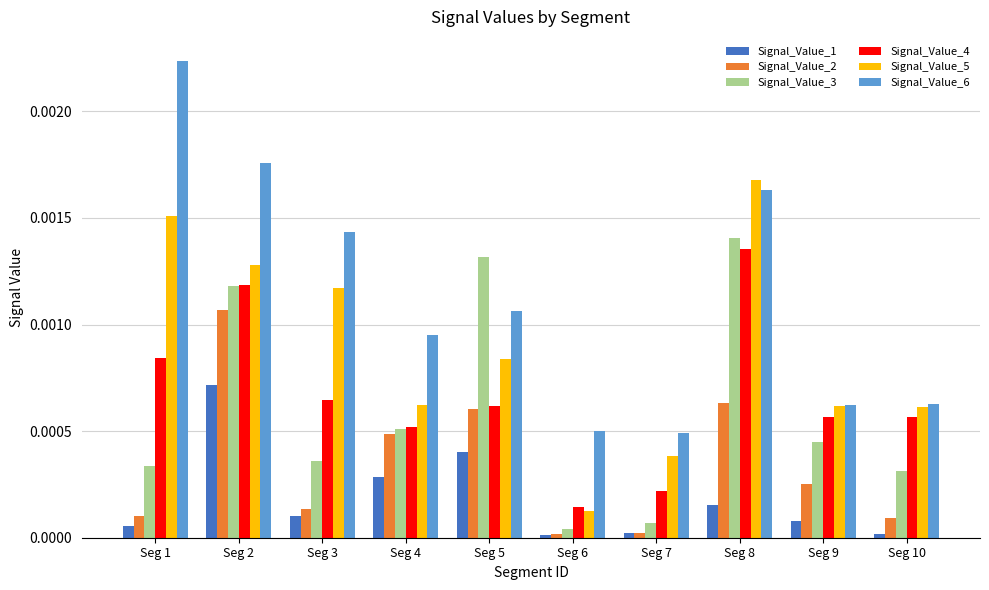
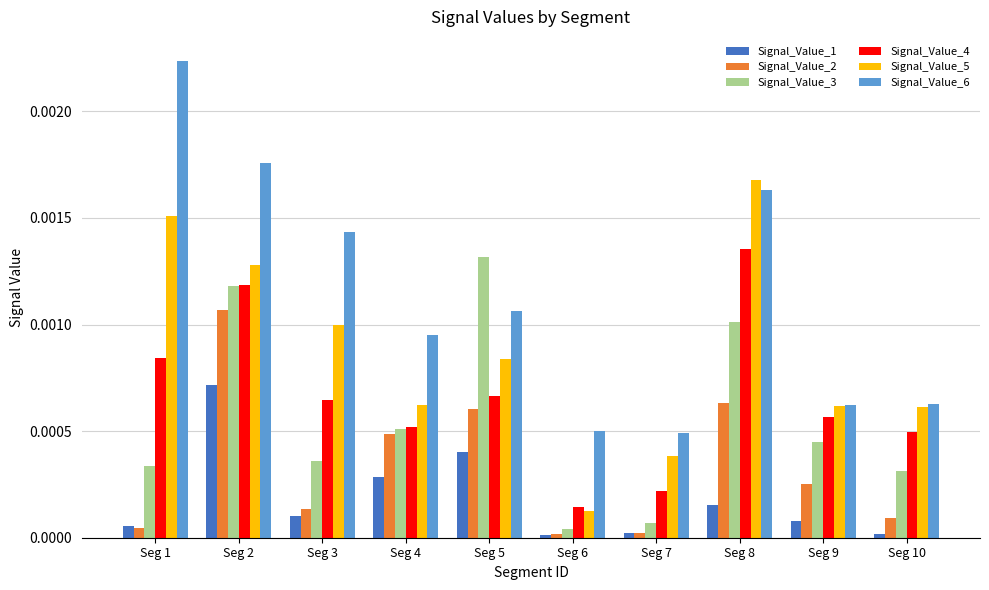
  {
    "Signal_Value_2": {
-     "Seg 1": 0.00010,
+     "Seg 1": 0.00005,
      "Seg 2": 0.00107,
      "Seg 3": 0.00014,
      "Seg 4": 0.00049,
      "Seg 5": 0.00061,
      "Seg 6": 0.00002,
      "Seg 7": 0.00002,
      "Seg 8": 0.00063,
      "Seg 9": 0.00025,
      "Seg 10": 0.00009
    },
    "Signal_Value_3": {
      "Seg 1": 0.00034,
      "Seg 2": 0.00118,
      "Seg 3": 0.00036,
      "Seg 4": 0.00051,
      "Seg 5": 0.00132,
      "Seg 6": 0.00004,
      "Seg 7": 0.00007,
-     "Seg 8": 0.00141,
+     "Seg 8": 0.00101,
      "Seg 9": 0.00045,
      "Seg 10": 0.00031
    },
    "Signal_Value_4": {
      "Seg 1": 0.00084,
      "Seg 2": 0.00119,
      "Seg 3": 0.00065,
      "Seg 4": 0.00052,
-     "Seg 5": 0.00062,
+     "Seg 5": 0.00066,
      "Seg 6": 0.00014,
      "Seg 7": 0.00022,
      "Seg 8": 0.00135,
      "Seg 9": 0.00057,
-     "Seg 10": 0.00057
+     "Seg 10": 0.00049
    },
    "Signal_Value_5": {
      "Seg 1": 0.00151,
      "Seg 2": 0.00128,
-     "Seg 3": 0.00117,
+     "Seg 3": 0.00100,
      "Seg 4": 0.00062,
      "Seg 5": 0.00084,
      "Seg 6": 0.00012,
      "Seg 7": 0.00039,
      "Seg 8": 0.00168,
      "Seg 9": 0.00062,
      "Seg 10": 0.00061
    }
  }
